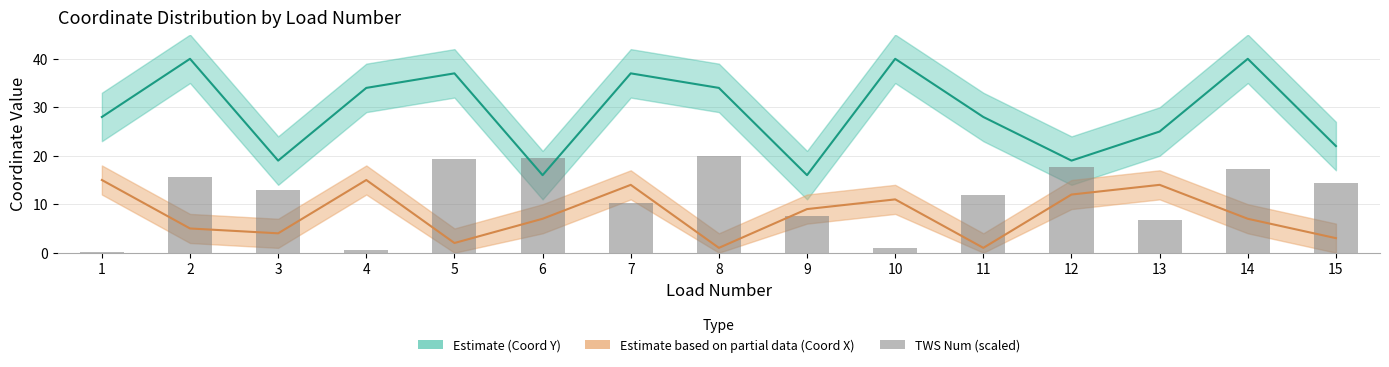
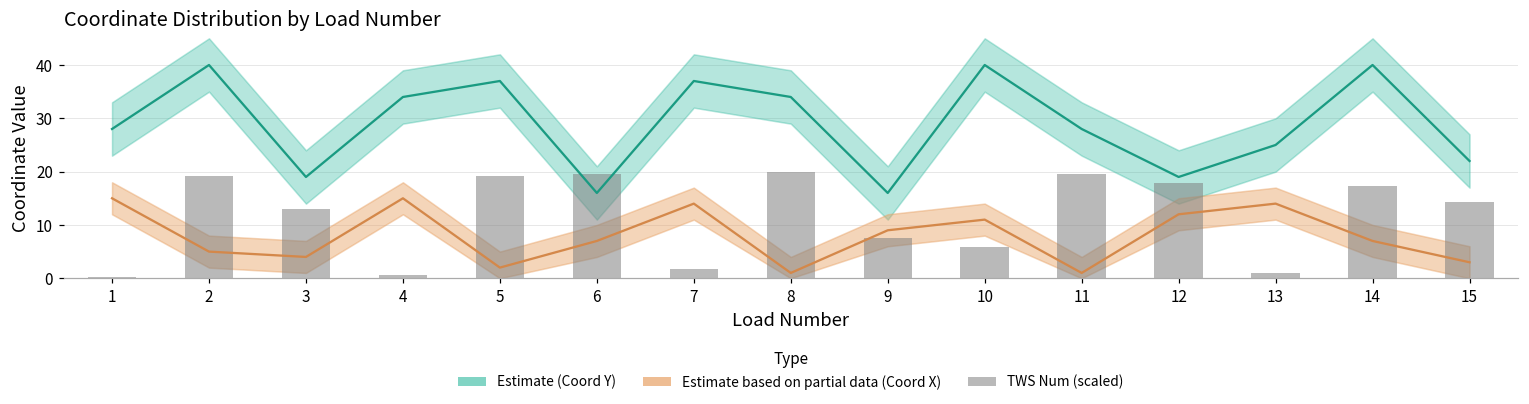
  {
    "TWS Num (scaled)": {
-     "2": 16,
+     "2": 19,
      "3": 13,
      "4": 1,
      "5": 19,
      "6": 20,
-     "7": 10,
+     "7": 2,
      "8": 20,
      "9": 8,
-     "10": 1,
-     "11": 12,
+     "10": 6,
+     "11": 20,
      "12": 18,
-     "13": 7,
+     "13": 1,
      "14": 17,
      "15": 14
    }
  }
